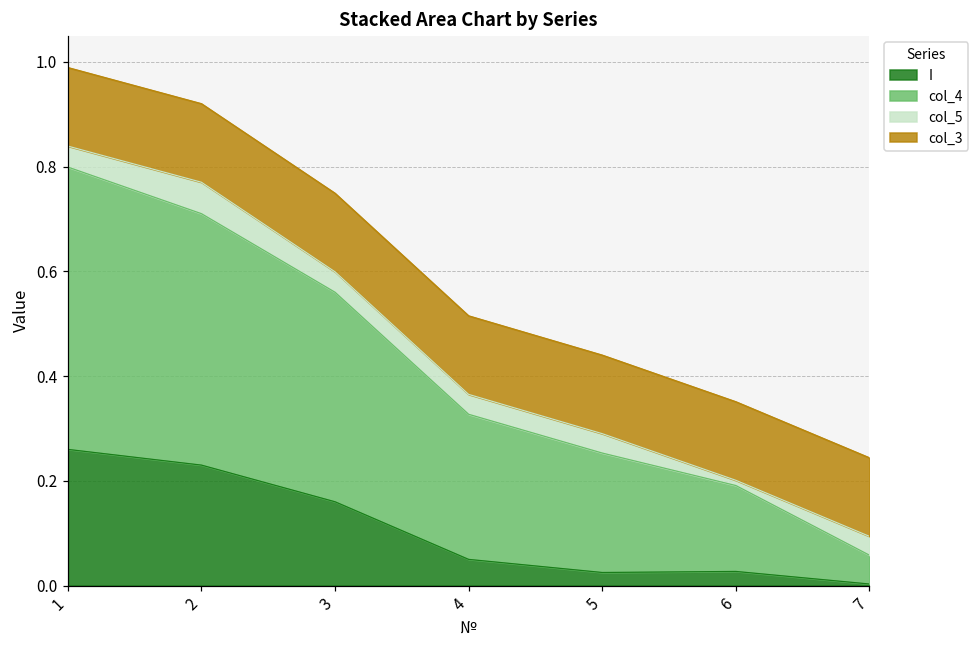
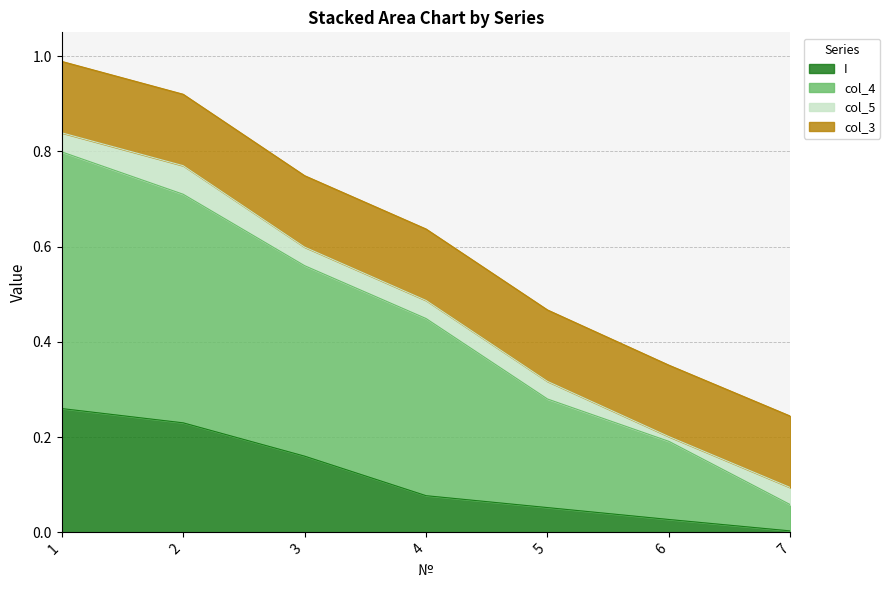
  {
    "I": {
      "1": 0.26,
      "2": 0.23,
      "3": 0.16,
-     "4": 0.05,
-     "5": 0.03,
+     "4": 0.08,
+     "5": 0.05,
      "6": 0.03,
      "7": 0.00
    },
    "col_4": {
      "1": 0.54,
      "2": 0.48,
      "3": 0.40,
-     "4": 0.28,
+     "4": 0.37,
      "5": 0.23,
      "6": 0.16,
      "7": 0.06
    },
    "col_5": {
      "1": 0.04,
      "2": 0.06,
      "3": 0.04,
      "4": 0.04,
      "5": 0.04,
      "6": 0.01,
      "7": 0.04
    },
    "col_3": {
      "1": 0.15,
      "2": 0.15,
      "3": 0.15,
      "4": 0.15,
      "5": 0.15,
      "6": 0.15,
      "7": 0.15
    }
  }
